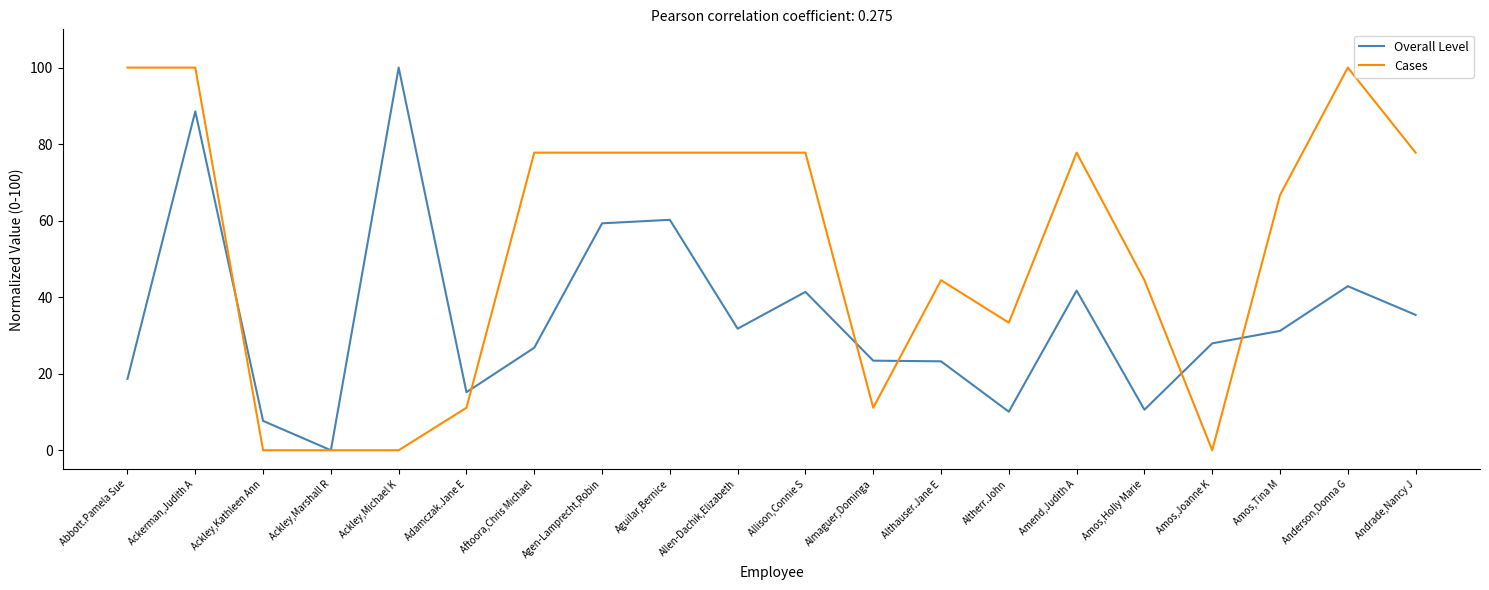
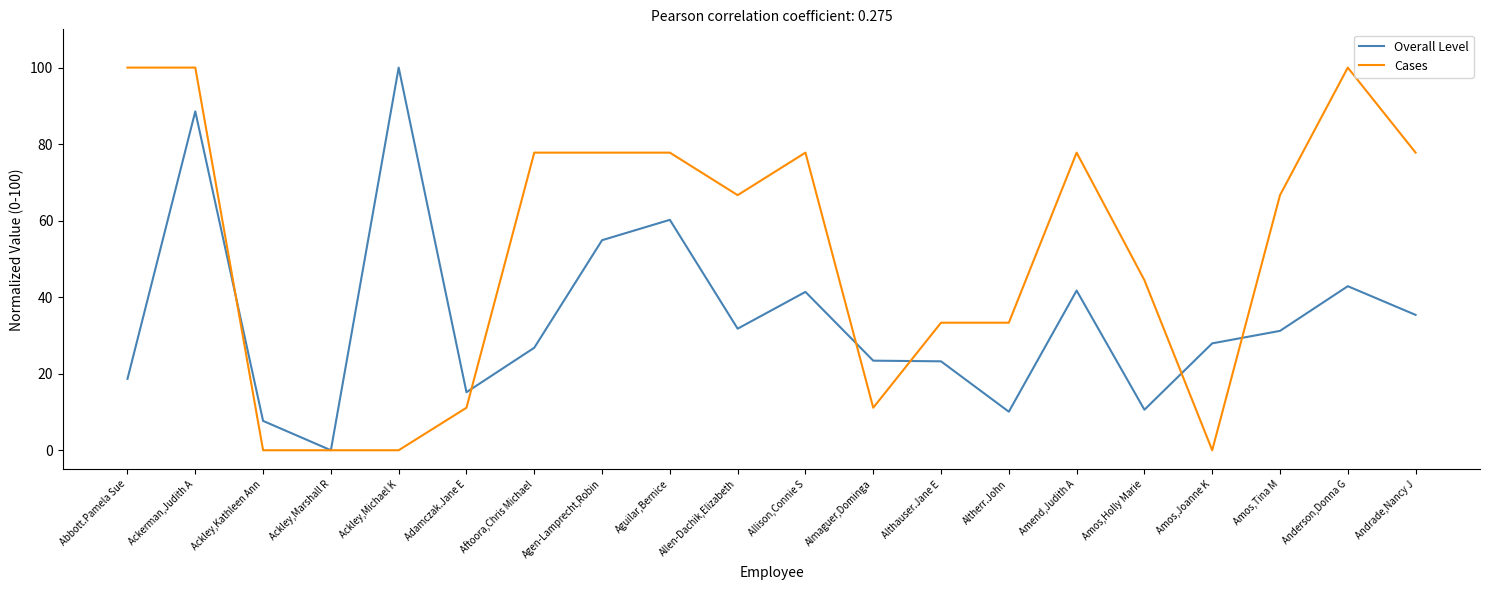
  {
    "Overall Level": {
      "Abbott.Pamela Sue": 19,
      "Ackerman,Judith A": 89,
      "Ackley,Kathleen Ann": 8,
      "Ackley,Michael K": 100,
      "Adamczak.Jane E": 15,
      "Aftoora,Chris Michael": 27,
-     "Agen-Lamprecht,Robin": 59,
+     "Agen-Lamprecht,Robin": 55,
      "Aguilar,Bernice": 60,
      "Allen-Dachik,Elizabeth": 32,
      "Allison,Connie S": 41,
      "Almaguer,Dominga": 23,
      "Althauser.Jane E": 23,
      "Altherr.John": 10,
      "Amend,Judith A": 42,
      "Amos,Holly Marie": 11,
      "Amos,Joanne K": 28,
      "Amos,Tina M": 31,
      "Anderson,Donna G": 43,
      "Andrade,Nancy J": 35
    },
    "Cases": {
      "Abbott.Pamela Sue": 100,
      "Ackerman,Judith A": 100,
      "Ackley,Kathleen Ann": 0,
      "Ackley,Michael K": 0,
      "Adamczak.Jane E": 11,
      "Aftoora,Chris Michael": 78,
      "Agen-Lamprecht,Robin": 78,
      "Aguilar,Bernice": 78,
-     "Allen-Dachik,Elizabeth": 78,
+     "Allen-Dachik,Elizabeth": 67,
      "Allison,Connie S": 78,
      "Almaguer,Dominga": 11,
-     "Althauser.Jane E": 44,
+     "Althauser.Jane E": 33,
      "Altherr.John": 33,
      "Amend,Judith A": 78,
      "Amos,Holly Marie": 44,
      "Amos,Joanne K": 0,
      "Amos,Tina M": 67,
      "Anderson,Donna G": 100,
      "Andrade,Nancy J": 78
    }
  }
